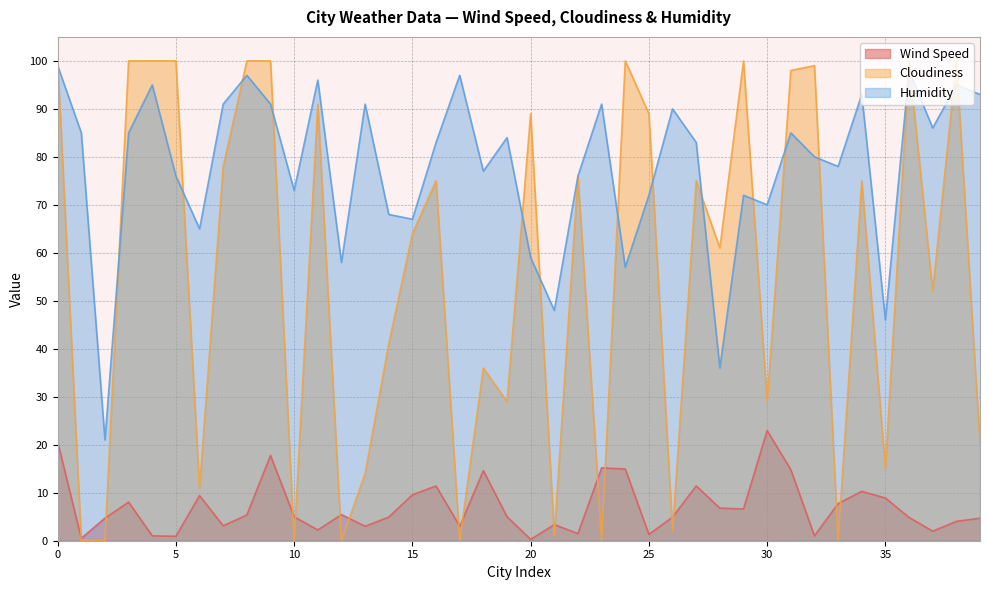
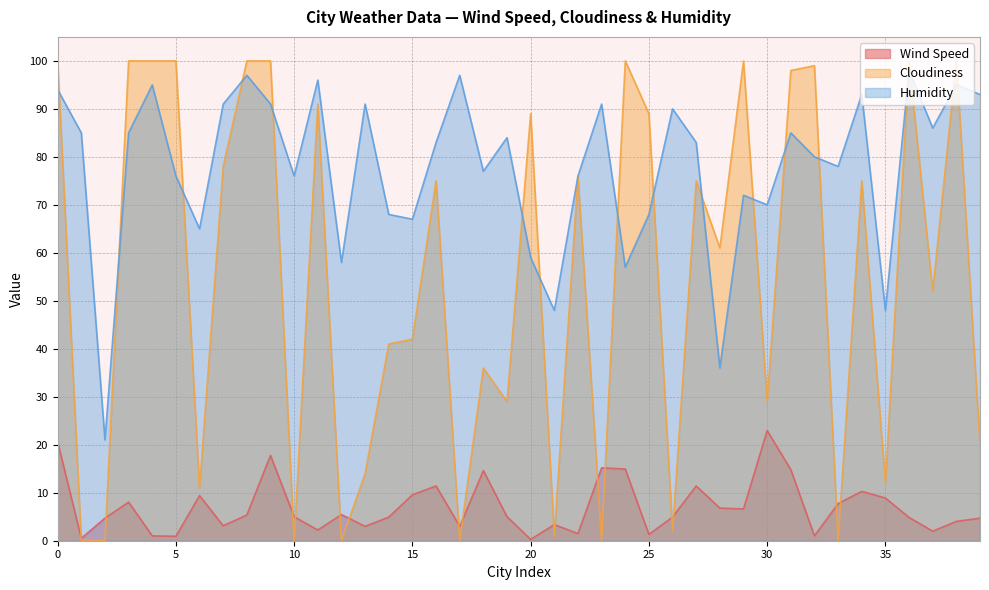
  {
    "Wind Speed": {
      "0": 21,
      "5": 1,
      "10": 5,
      "15": 10,
      "20": 0,
      "25": 1,
      "30": 23,
      "35": 9
    },
    "Cloudiness": {
      "0": 100,
      "5": 100,
      "10": 0,
-     "15": 64,
+     "15": 42,
      "20": 89,
      "25": 89,
      "30": 29,
-     "35": 15
+     "35": 12
    },
    "Humidity": {
-     "0": 99,
+     "0": 94,
      "5": 76,
-     "10": 73,
+     "10": 76,
      "15": 67,
      "20": 59,
-     "25": 72,
+     "25": 68,
      "30": 70,
-     "35": 46
+     "35": 48
    }
  }
